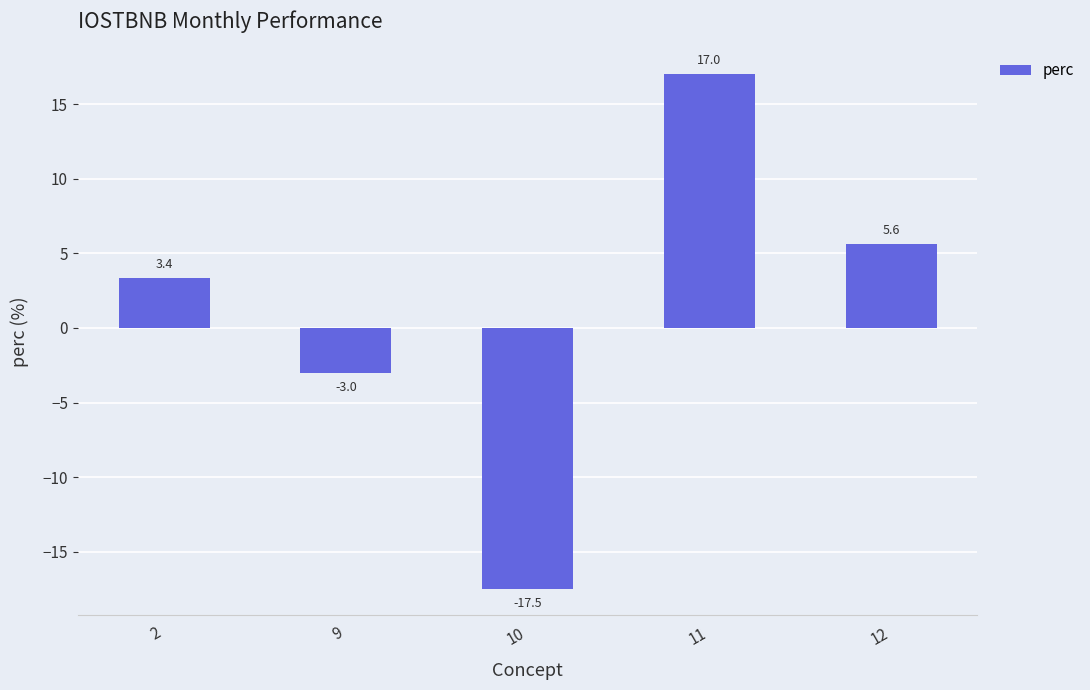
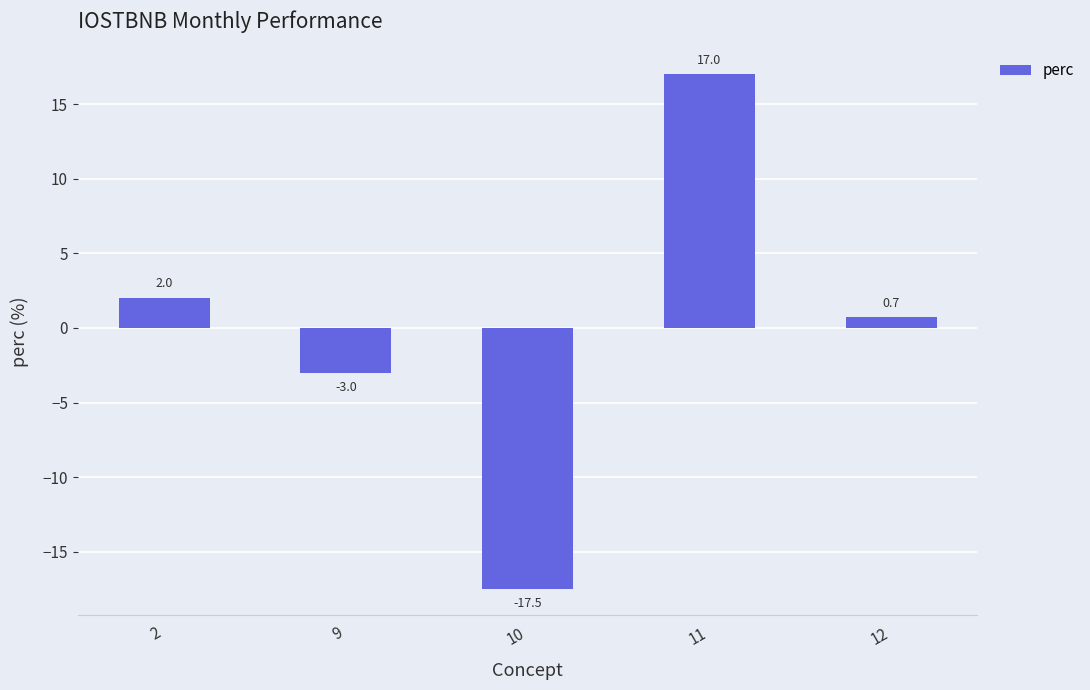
  {
-   "2": 3.4,
+   "2": 2.0,
    "9": -3.0,
    "10": -17.5,
    "11": 17.0,
-   "12": 5.6
+   "12": 0.7
  }
